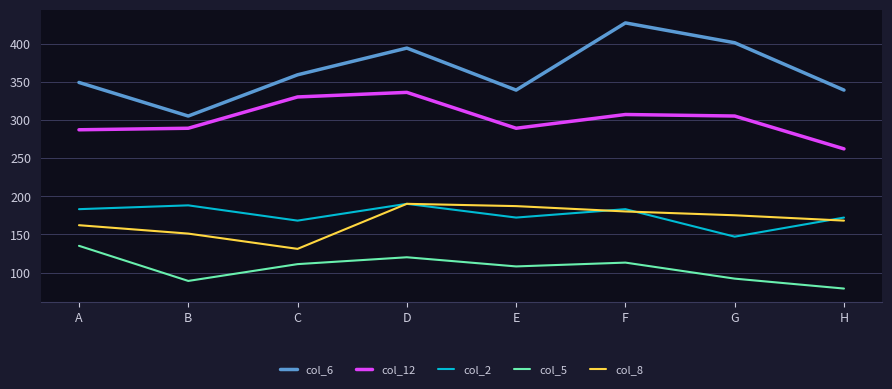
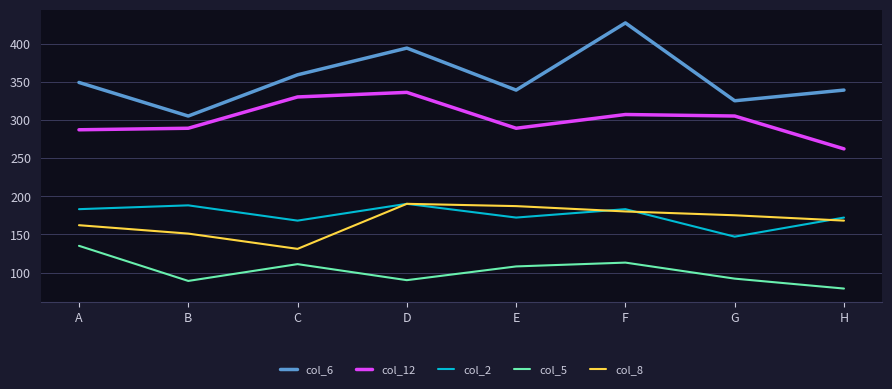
  {
    "col_6": {
      "A": 350,
      "B": 310,
      "C": 360,
      "D": 390,
      "E": 340,
      "F": 430,
-     "G": 400,
+     "G": 330,
      "H": 340
    },
    "col_12": {
      "A": 290,
      "B": 290,
      "C": 330,
      "D": 340,
      "E": 290,
      "F": 310,
      "G": 310,
      "H": 260
    },
    "col_2": {
      "A": 180,
      "B": 190,
      "C": 170,
      "E": 170,
      "G": 150,
      "H": 170
    },
    "col_5": {
      "A": 140,
      "B": 90,
      "C": 110,
-     "D": 120,
+     "D": 90,
      "E": 110,
      "F": 110,
      "G": 90,
      "H": 80
    },
    "col_8": {
      "A": 160,
      "B": 150,
      "C": 130,
      "E": 190,
      "G": 180,
      "H": 170
    }
  }
